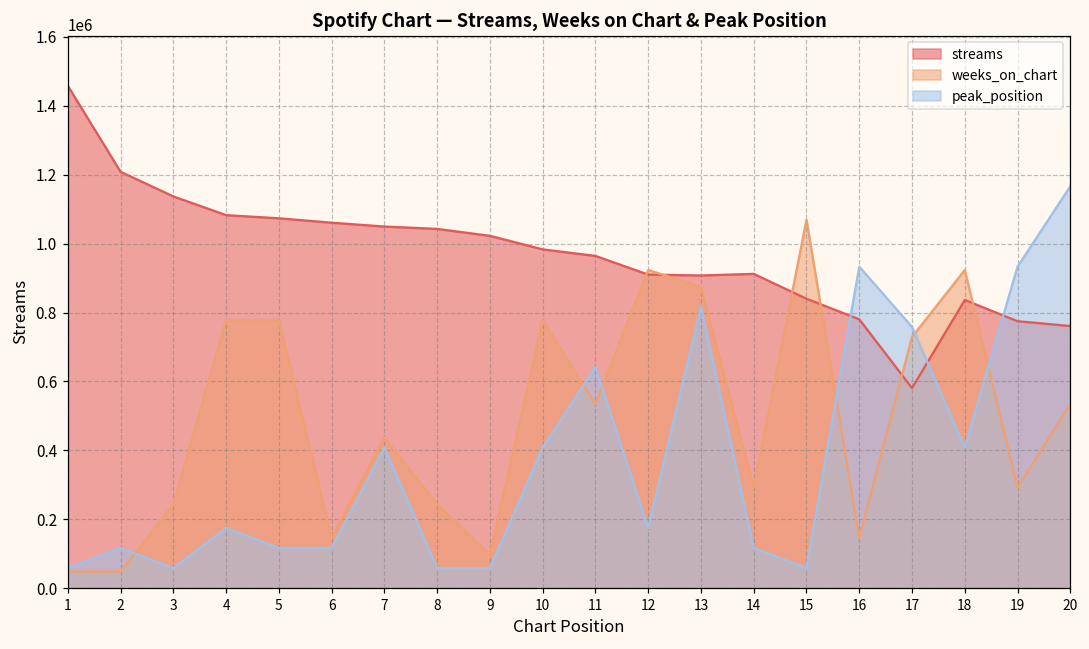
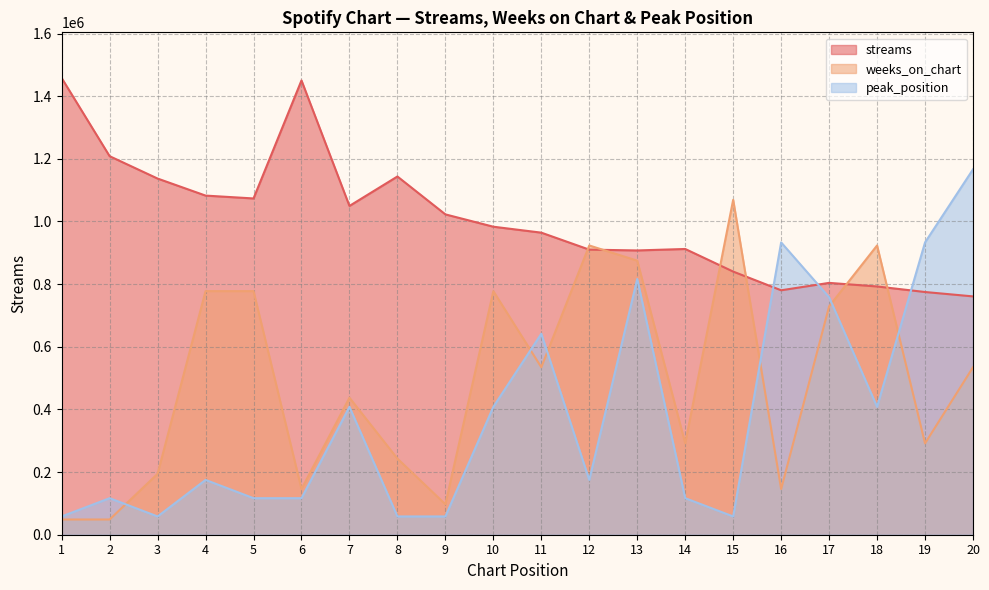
  {
    "streams": {
      "1": 1460000,
      "2": 1210000,
      "3": 1140000,
      "4": 1080000,
      "5": 1070000,
-     "6": 1060000,
+     "6": 1450000,
      "7": 1050000,
-     "8": 1040000,
+     "8": 1140000,
      "9": 1020000,
      "10": 980000,
      "11": 960000,
      "12": 910000,
      "13": 910000,
      "14": 910000,
      "15": 840000,
      "16": 780000,
-     "17": 580000,
-     "18": 840000,
+     "17": 800000,
+     "18": 790000,
      "19": 770000,
      "20": 760000
    },
    "weeks_on_chart": {
      "1": 50000,
      "2": 50000,
-     "3": 240000,
+     "3": 190000,
      "4": 780000,
      "5": 780000,
      "6": 150000,
      "7": 440000,
      "8": 240000,
      "9": 100000,
      "10": 780000,
      "11": 530000,
      "12": 920000,
      "13": 870000,
      "14": 290000,
      "15": 1070000,
      "16": 150000,
      "17": 730000,
      "18": 920000,
      "19": 290000,
      "20": 530000
    },
    "peak_position": {
      "1": 60000,
      "2": 120000,
      "3": 60000,
      "4": 170000,
      "5": 120000,
      "6": 120000,
      "7": 410000,
      "8": 60000,
      "9": 60000,
      "10": 410000,
      "11": 640000,
      "12": 170000,
      "13": 820000,
      "14": 120000,
      "15": 60000,
      "16": 930000,
      "17": 760000,
      "18": 410000,
      "19": 930000,
      "20": 1170000
    }
  }
